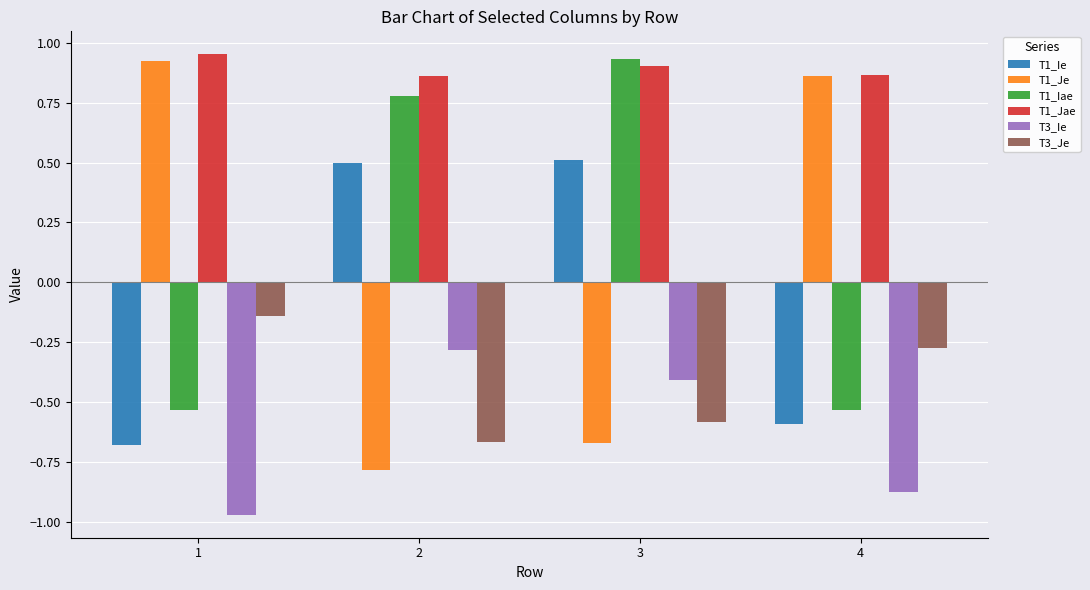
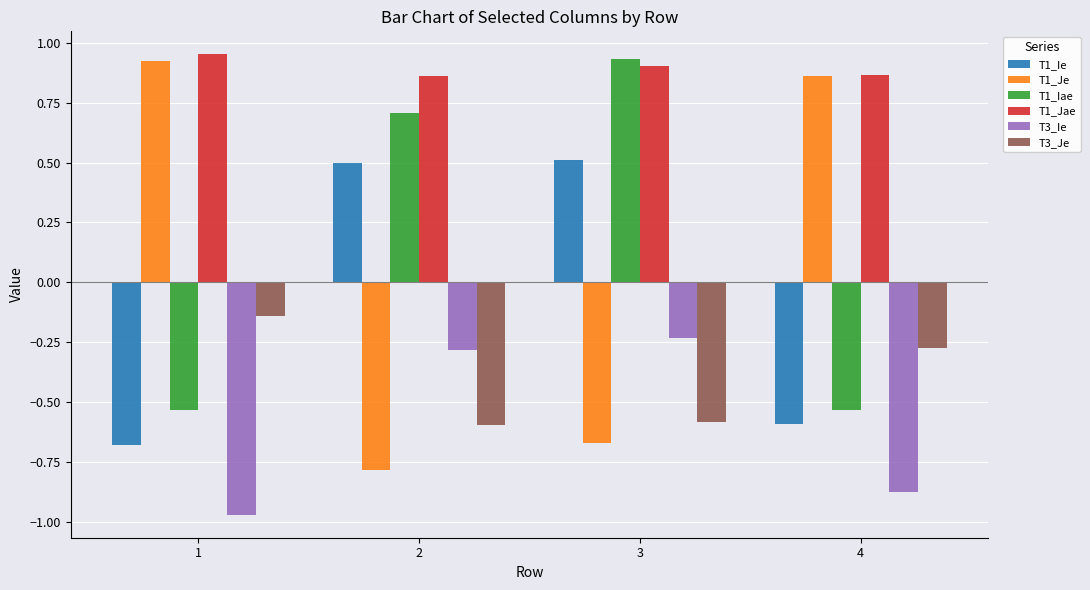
  {
    "T1_Ie": {
      "1": -0.68,
      "2": 0.50,
      "3": 0.51,
      "4": -0.59
    },
    "T1_Je": {
      "1": 0.92,
      "2": -0.78,
      "3": -0.67,
      "4": 0.86
    },
    "T1_Iae": {
      "1": -0.53,
-     "2": 0.78,
+     "2": 0.71,
      "3": 0.93,
      "4": -0.53
    },
    "T1_Jae": {
      "1": 0.95,
      "2": 0.86,
      "3": 0.90,
      "4": 0.86
    },
    "T3_Ie": {
      "1": -0.97,
      "2": -0.28,
-     "3": -0.41,
+     "3": -0.23,
      "4": -0.87
    },
    "T3_Je": {
      "1": -0.14,
-     "2": -0.66,
+     "2": -0.60,
      "3": -0.58,
      "4": -0.27
    }
  }
